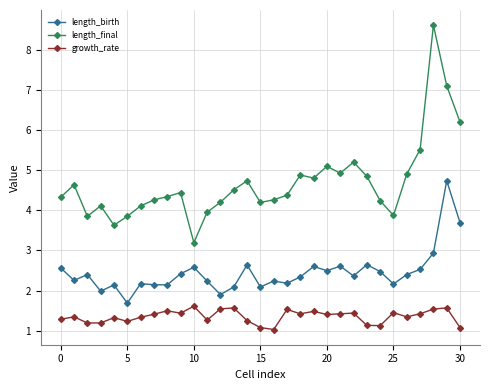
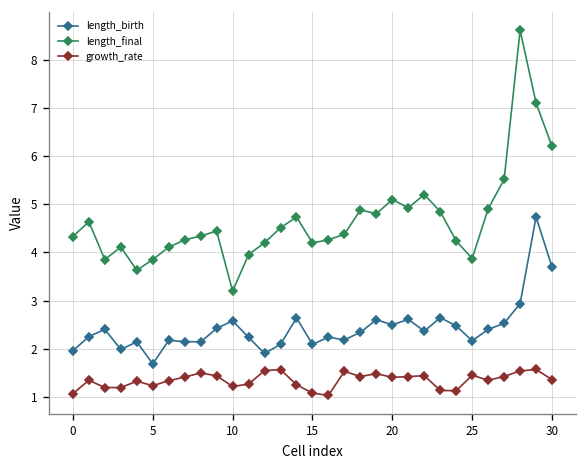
  {
    "length_birth": {
-     "0": 2.6,
+     "0": 2.0,
      "5": 1.7,
      "10": 2.6,
      "15": 2.1,
      "20": 2.5,
      "25": 2.2,
      "30": 3.7
    },
    "length_final": {
      "0": 4.3,
      "5": 3.9,
      "10": 3.2,
      "15": 4.2,
      "20": 5.1,
      "25": 3.9,
      "30": 6.2
    },
    "growth_rate": {
-     "0": 1.3,
+     "0": 1.1,
      "5": 1.2,
-     "10": 1.6,
+     "10": 1.2,
      "15": 1.1,
      "20": 1.4,
      "25": 1.4,
-     "30": 1.1
+     "30": 1.4
    }
  }
